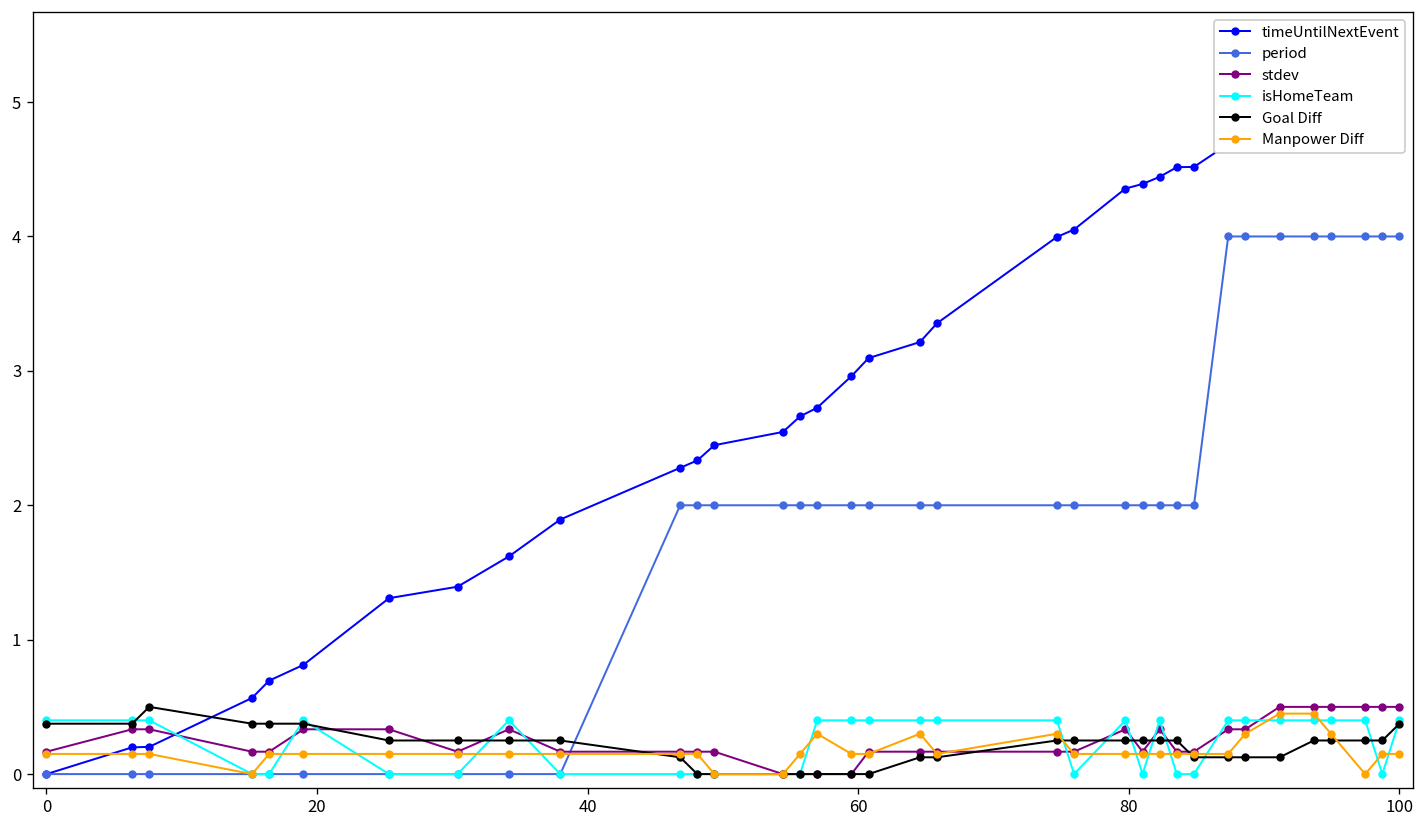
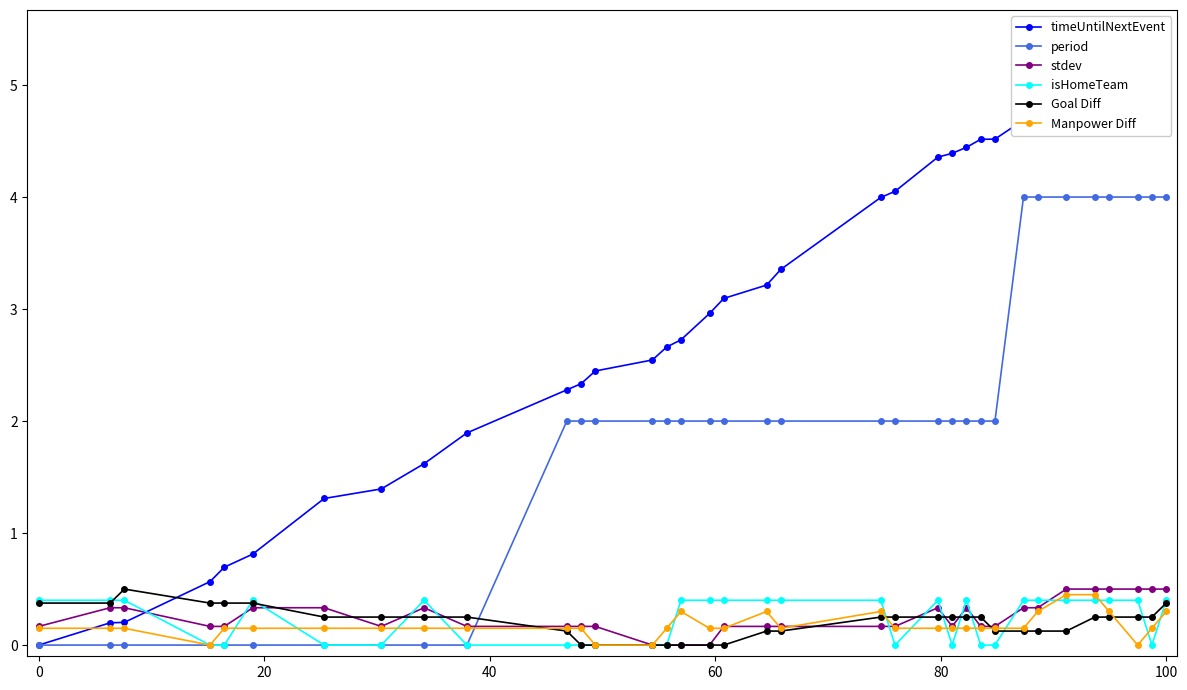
  {
    "period": {
      "100": 4.00
    },
    "stdev": {
      "100": 0.50
    },
    "isHomeTeam": {
      "0": 0.40,
      "100": 0.40
    },
    "Goal Diff": {
      "0": 0.38,
      "100": 0.38
    },
    "Manpower Diff": {
-     "100": 0.15
+     "100": 0.30
    }
  }
